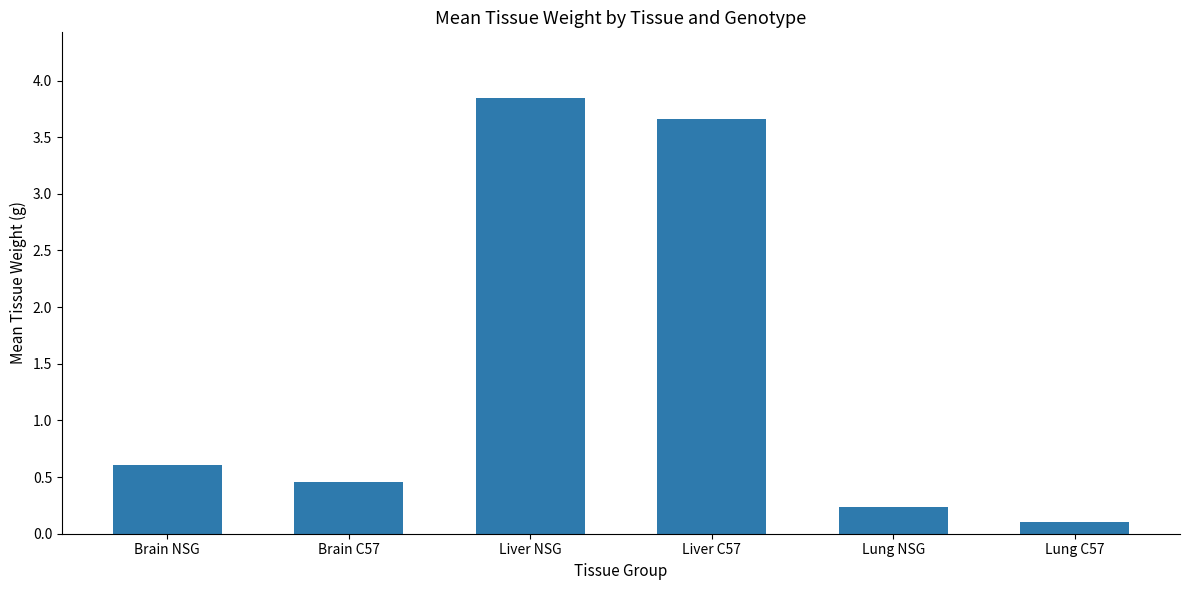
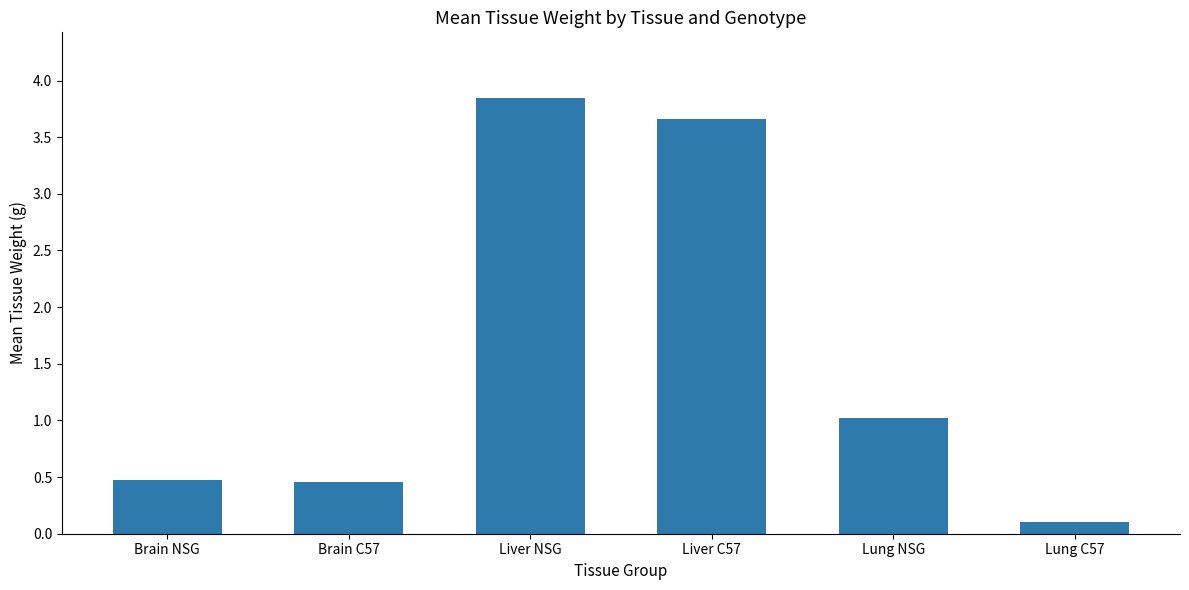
  {
-   "Brain NSG": 0.61,
+   "Brain NSG": 0.47,
    "Brain C57": 0.46,
    "Liver NSG": 3.85,
    "Liver C57": 3.66,
-   "Lung NSG": 0.24,
+   "Lung NSG": 1.02,
    "Lung C57": 0.10
  }
